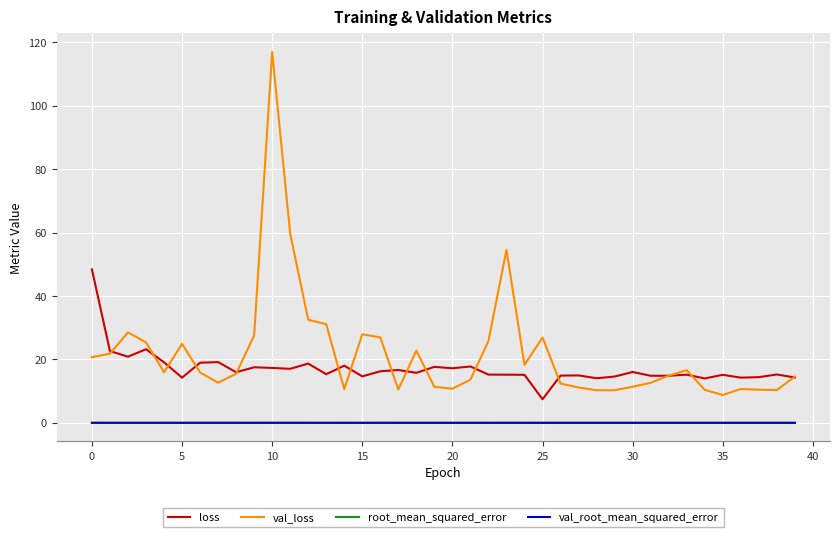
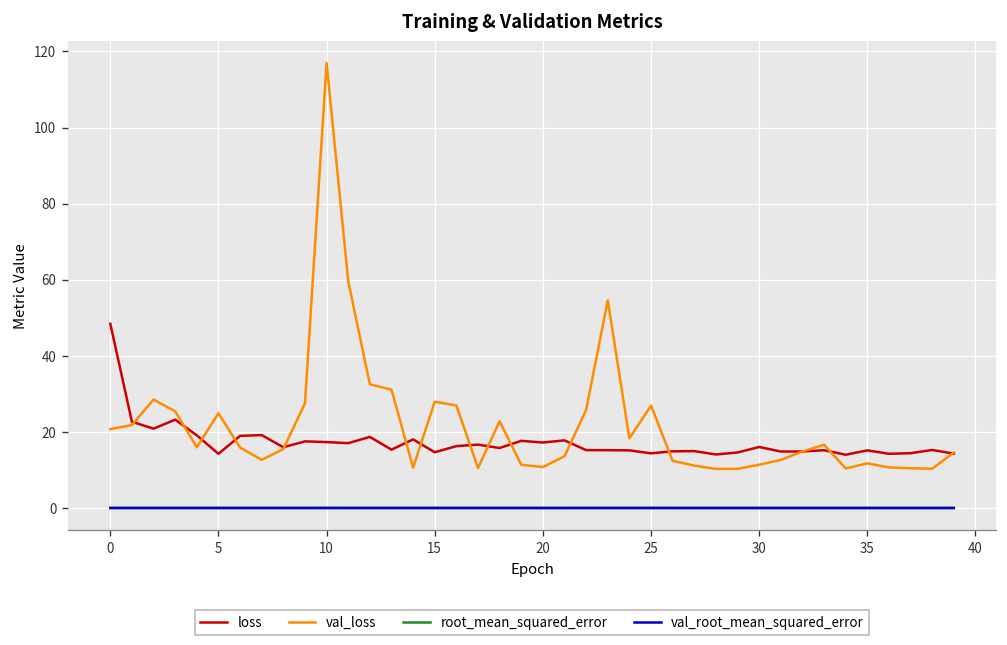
  {
    "loss": {
      "0": 48,
      "5": 14,
      "10": 17,
      "15": 15,
      "20": 17,
-     "25": 7,
+     "25": 14,
      "30": 16,
      "35": 15
    },
    "val_loss": {
      "0": 21,
      "5": 25,
      "10": 117,
      "15": 28,
      "20": 11,
      "25": 27,
      "30": 11,
-     "35": 9
+     "35": 12
    },
    "val_root_mean_squared_error": {
      "0": 0,
      "5": 0,
      "10": 0,
      "15": 0,
      "20": 0,
      "25": 0,
      "30": 0,
      "35": 0
    }
  }
